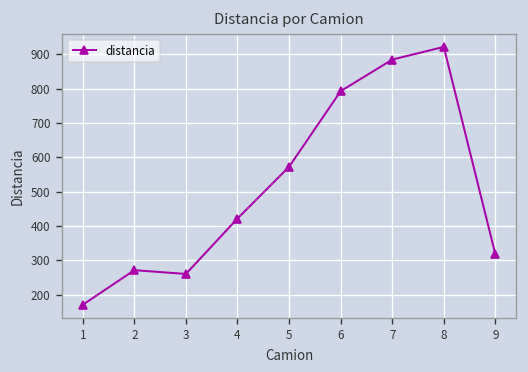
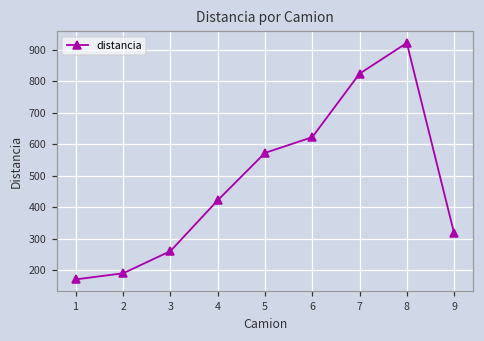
  {
    "1": 170,
-   "2": 270,
+   "2": 190,
    "3": 260,
    "4": 420,
    "5": 570,
-   "6": 790,
-   "7": 880,
+   "6": 620,
+   "7": 820,
    "8": 920,
    "9": 320
  }
